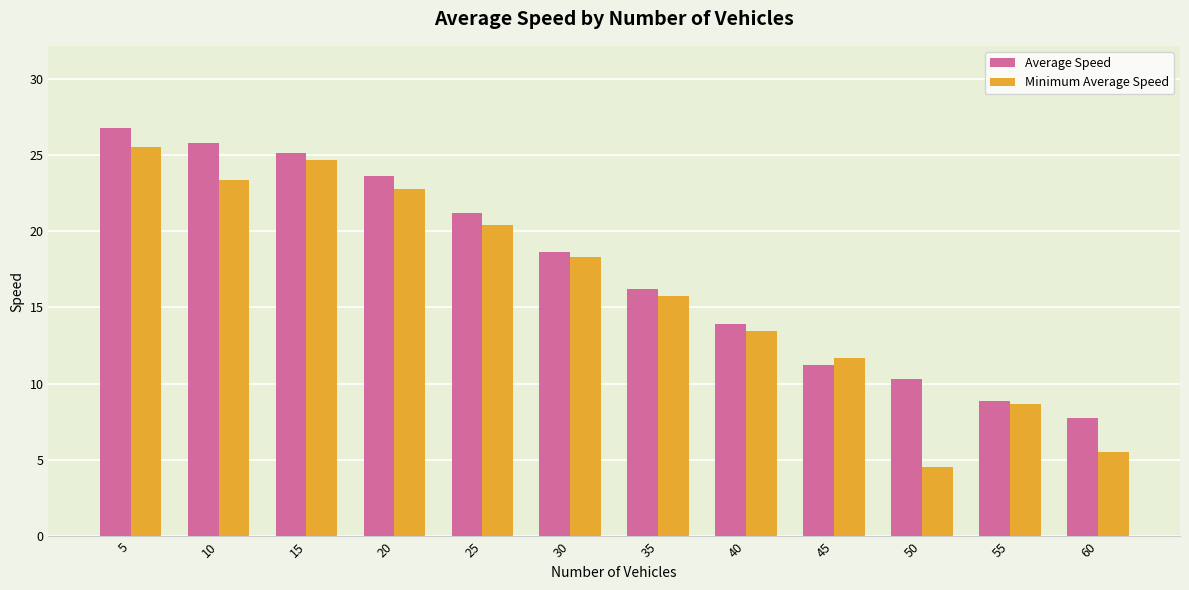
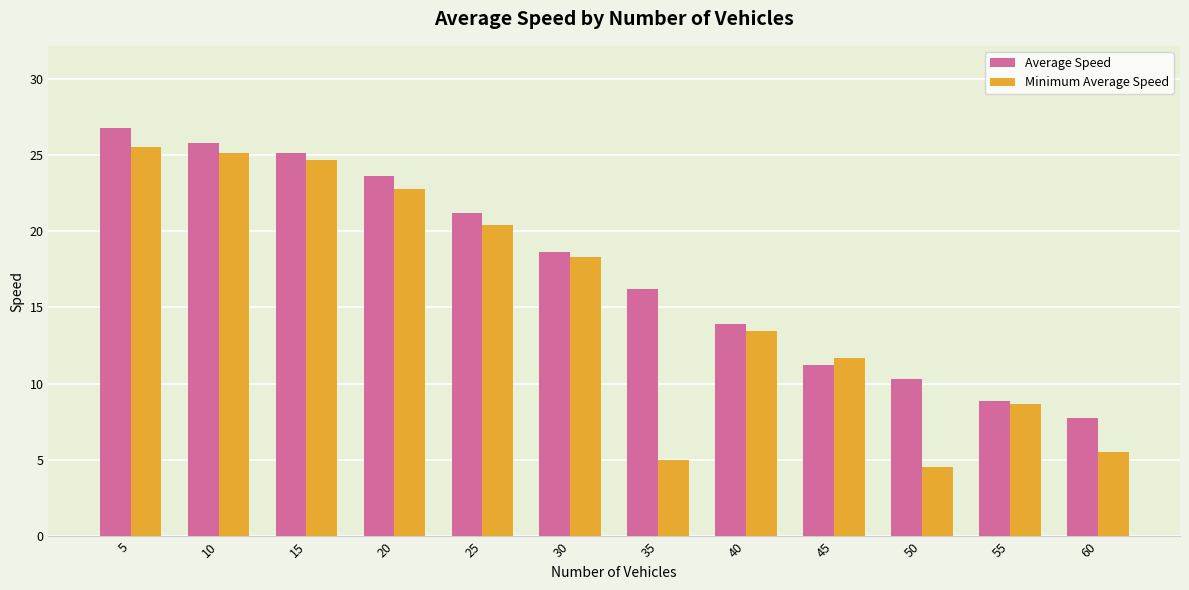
  {
    "Average Speed": {
      "5": 26.8,
      "10": 25.8,
      "15": 25.1,
      "20": 23.6,
      "25": 21.2,
      "30": 18.6,
      "35": 16.2,
      "40": 13.9,
      "45": 11.2,
      "50": 10.3,
      "55": 8.9,
      "60": 7.7
    },
    "Minimum Average Speed": {
      "5": 25.5,
-     "10": 23.4,
+     "10": 25.1,
      "15": 24.6,
      "20": 22.7,
      "25": 20.4,
      "30": 18.3,
-     "35": 15.7,
+     "35": 5.0,
      "40": 13.5,
      "45": 11.7,
      "50": 4.5,
      "55": 8.7,
      "60": 5.5
    }
  }
